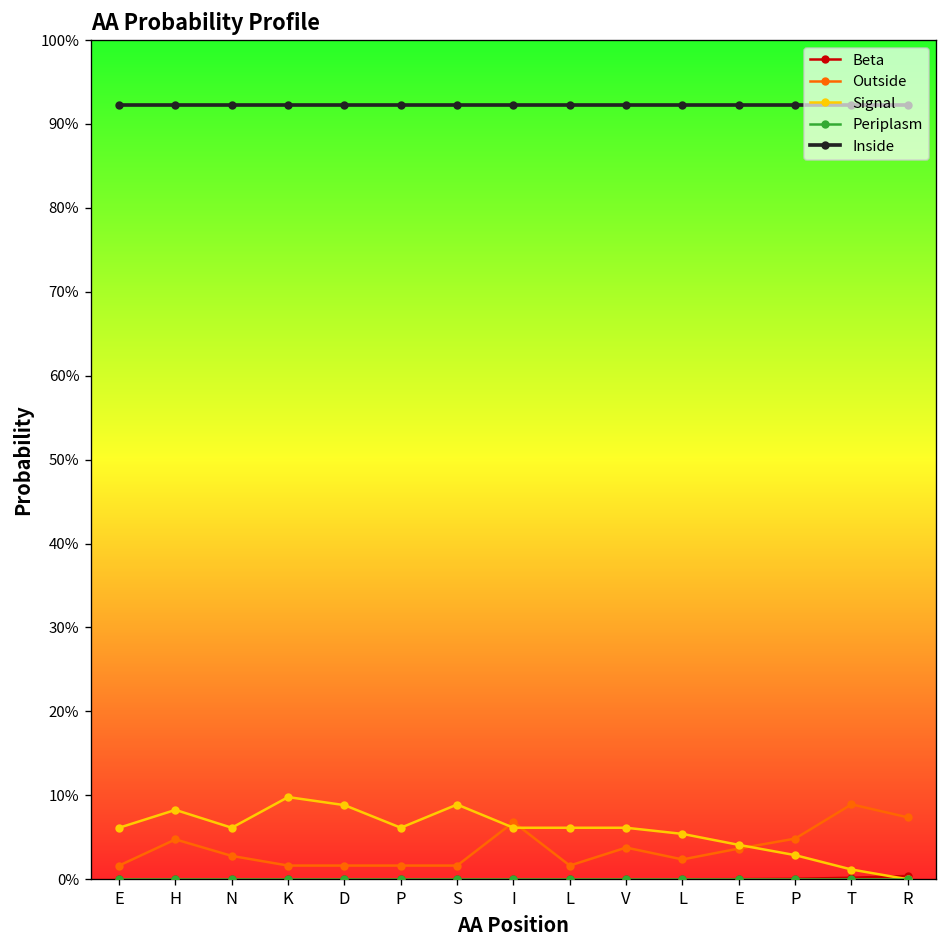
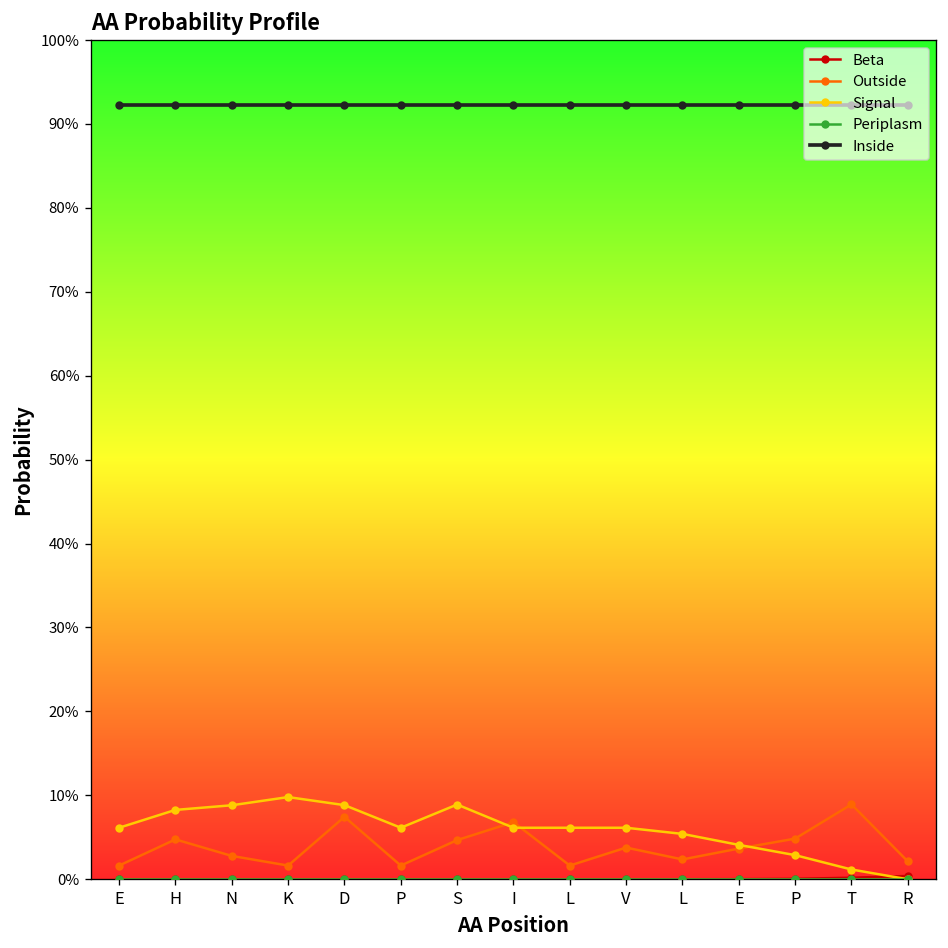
  {
    "Beta": {
      "R": "0%"
    },
    "Outside": {
      "H": "5%",
      "N": "3%",
      "K": "2%",
-     "D": "2%",
-     "S": "2%",
+     "D": "7%",
+     "S": "5%",
      "I": "7%",
      "V": "4%",
      "T": "9%",
-     "R": "7%"
+     "R": "2%"
    },
    "Signal": {
      "H": "8%",
-     "N": "6%",
+     "N": "9%",
      "K": "10%",
      "D": "9%",
      "S": "9%",
      "I": "6%",
      "V": "6%",
      "T": "1%"
    },
    "Inside": {
      "H": "92%",
      "N": "92%",
      "K": "92%",
      "D": "92%",
      "S": "92%",
      "I": "92%",
      "V": "92%"
    }
  }
